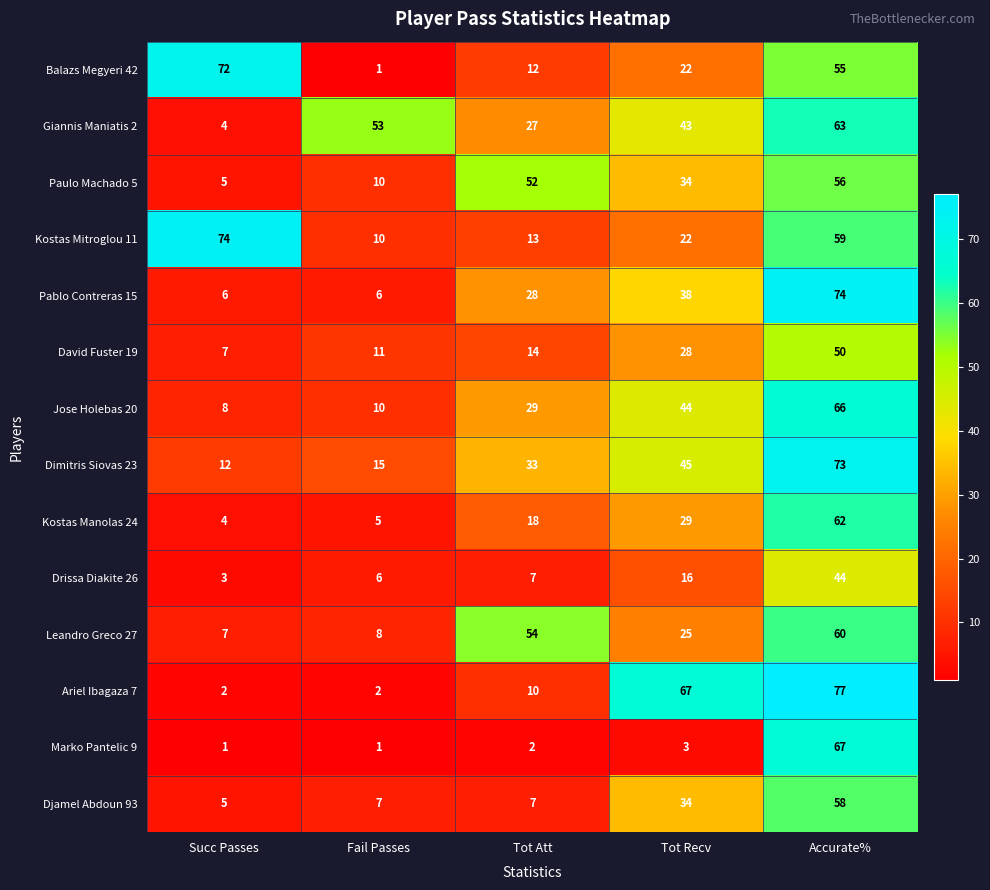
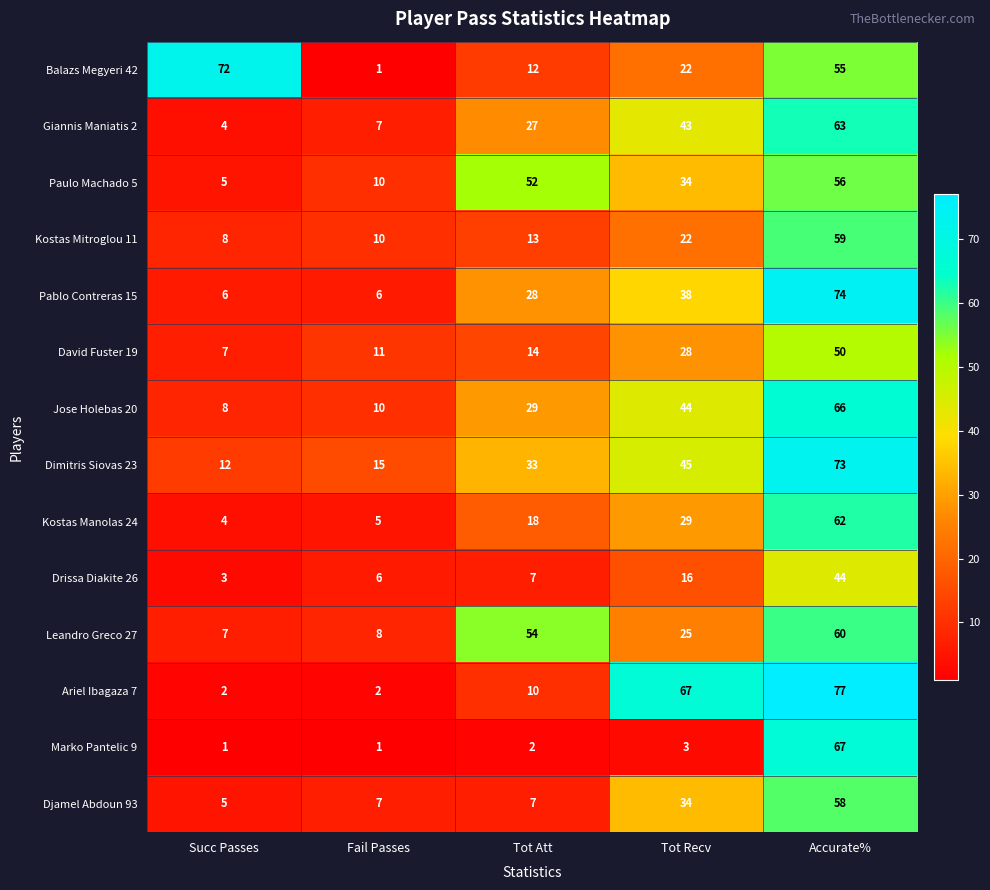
  {
    "Balazs Megyeri 42": {
      "Succ Passes": 72,
      "Fail Passes": 1,
      "Tot Att": 12,
      "Tot Recv": 22,
      "Accurate%": 55
    },
    "Giannis Maniatis 2": {
      "Succ Passes": 4,
-     "Fail Passes": 53,
+     "Fail Passes": 7,
      "Tot Att": 27,
      "Tot Recv": 43,
      "Accurate%": 63
    },
    "Paulo Machado 5": {
      "Succ Passes": 5,
      "Fail Passes": 10,
      "Tot Att": 52,
      "Tot Recv": 34,
      "Accurate%": 56
    },
    "Kostas Mitroglou 11": {
-     "Succ Passes": 74,
+     "Succ Passes": 8,
      "Fail Passes": 10,
      "Tot Att": 13,
      "Tot Recv": 22,
      "Accurate%": 59
    },
    "Pablo Contreras 15": {
      "Succ Passes": 6,
      "Fail Passes": 6,
      "Tot Att": 28,
      "Tot Recv": 38,
      "Accurate%": 74
    },
    "David Fuster 19": {
      "Succ Passes": 7,
      "Fail Passes": 11,
      "Tot Att": 14,
      "Tot Recv": 28,
      "Accurate%": 50
    },
    "Jose Holebas 20": {
      "Succ Passes": 8,
      "Fail Passes": 10,
      "Tot Att": 29,
      "Tot Recv": 44,
      "Accurate%": 66
    },
    "Dimitris Siovas 23": {
      "Succ Passes": 12,
      "Fail Passes": 15,
      "Tot Att": 33,
      "Tot Recv": 45,
      "Accurate%": 73
    },
    "Kostas Manolas 24": {
      "Succ Passes": 4,
      "Fail Passes": 5,
      "Tot Att": 18,
      "Tot Recv": 29,
      "Accurate%": 62
    },
    "Drissa Diakite 26": {
      "Succ Passes": 3,
      "Fail Passes": 6,
      "Tot Att": 7,
      "Tot Recv": 16,
      "Accurate%": 44
    },
    "Leandro Greco 27": {
      "Succ Passes": 7,
      "Fail Passes": 8,
      "Tot Att": 54,
      "Tot Recv": 25,
      "Accurate%": 60
    },
    "Ariel Ibagaza 7": {
      "Succ Passes": 2,
      "Fail Passes": 2,
      "Tot Att": 10,
      "Tot Recv": 67,
      "Accurate%": 77
    },
    "Marko Pantelic 9": {
      "Succ Passes": 1,
      "Fail Passes": 1,
      "Tot Att": 2,
      "Tot Recv": 3,
      "Accurate%": 67
    },
    "Djamel Abdoun 93": {
      "Succ Passes": 5,
      "Fail Passes": 7,
      "Tot Att": 7,
      "Tot Recv": 34,
      "Accurate%": 58
    }
  }
